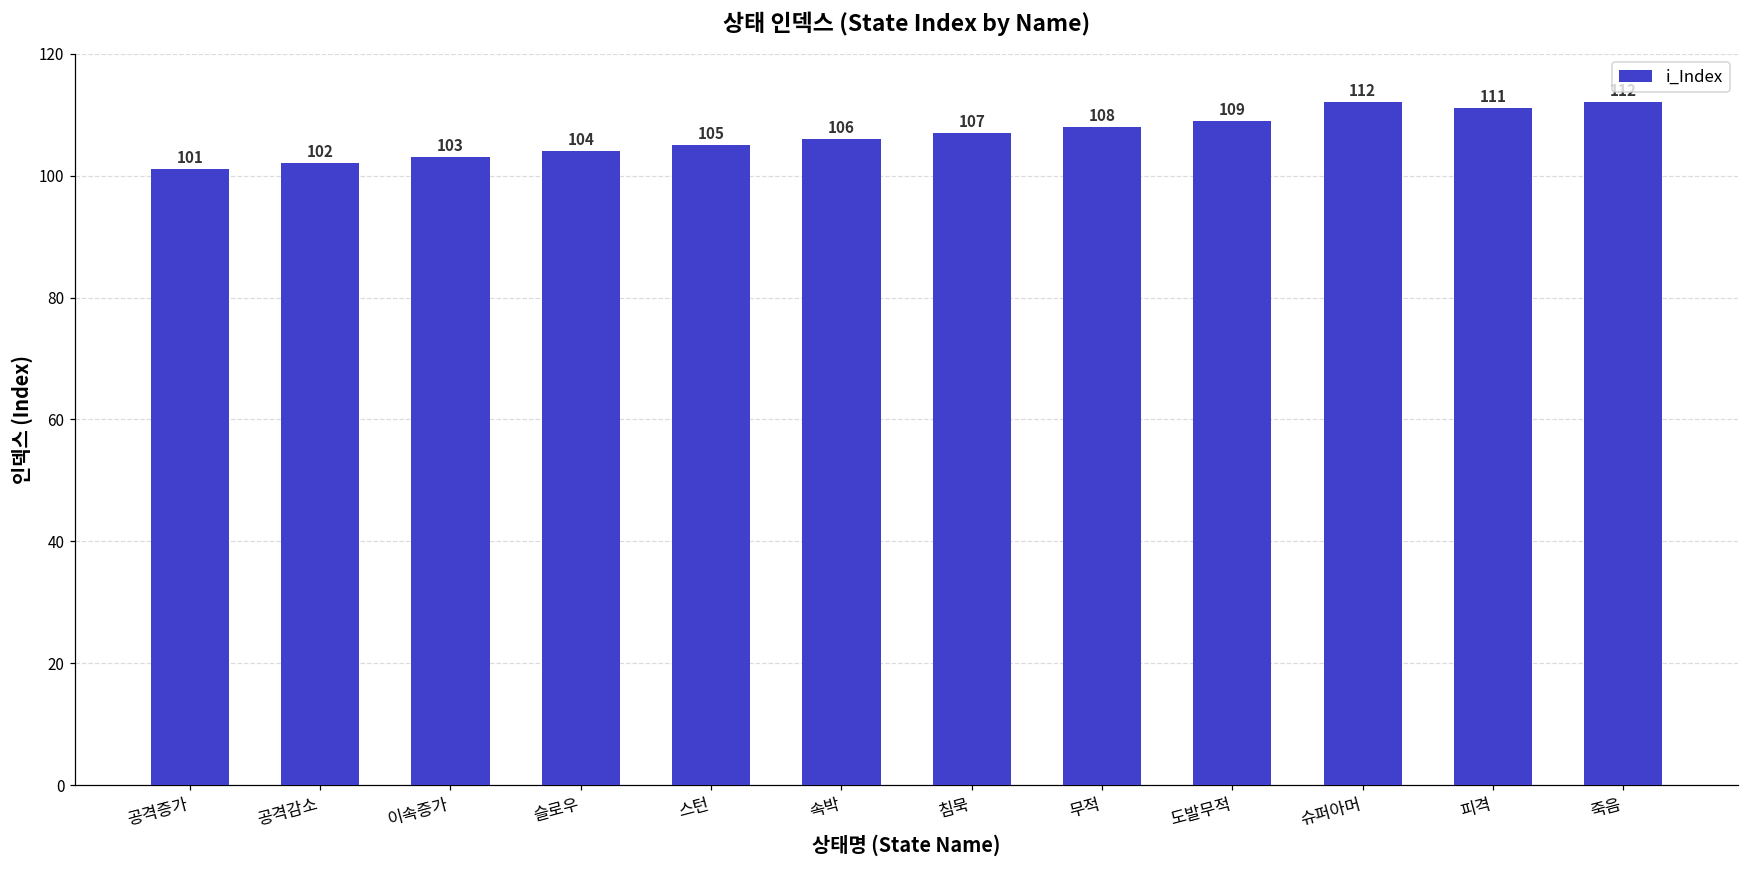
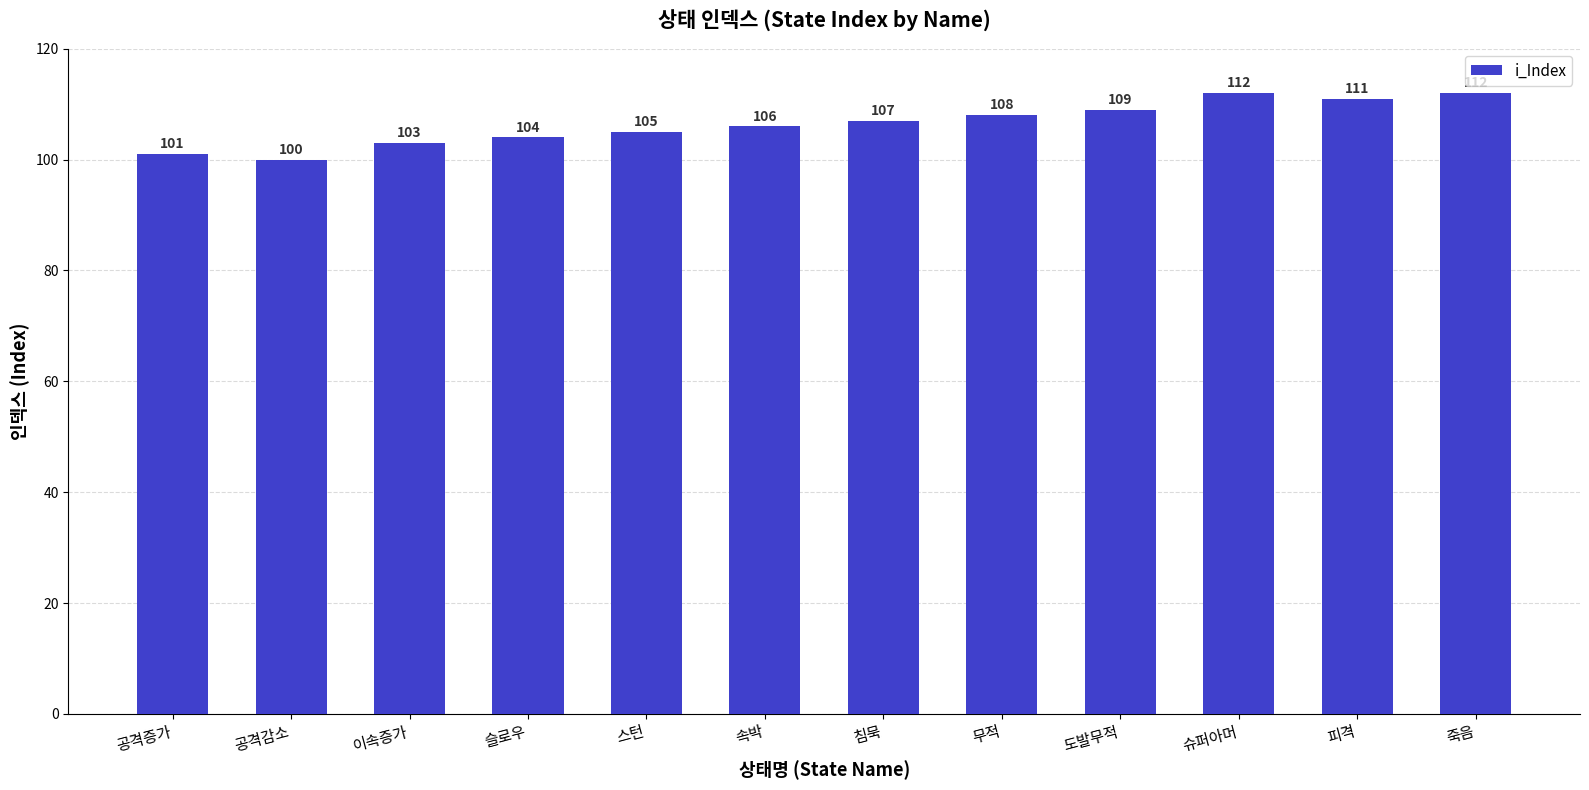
  {
    "공격증가": 101,
-   "공격감소": 102,
+   "공격감소": 100,
    "이속증가": 103,
    "슬로우": 104,
    "스턴": 105,
    "속박": 106,
    "침묵": 107,
    "무적": 108,
    "도발무적": 109,
    "슈퍼아머": 112,
    "피격": 111
  }
